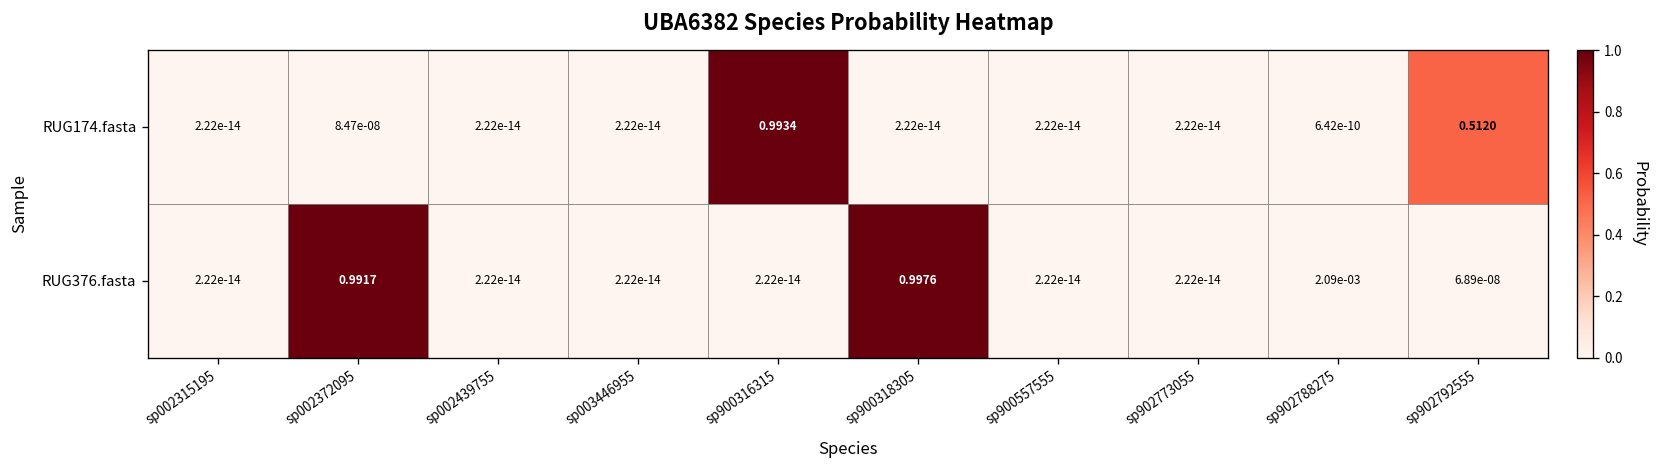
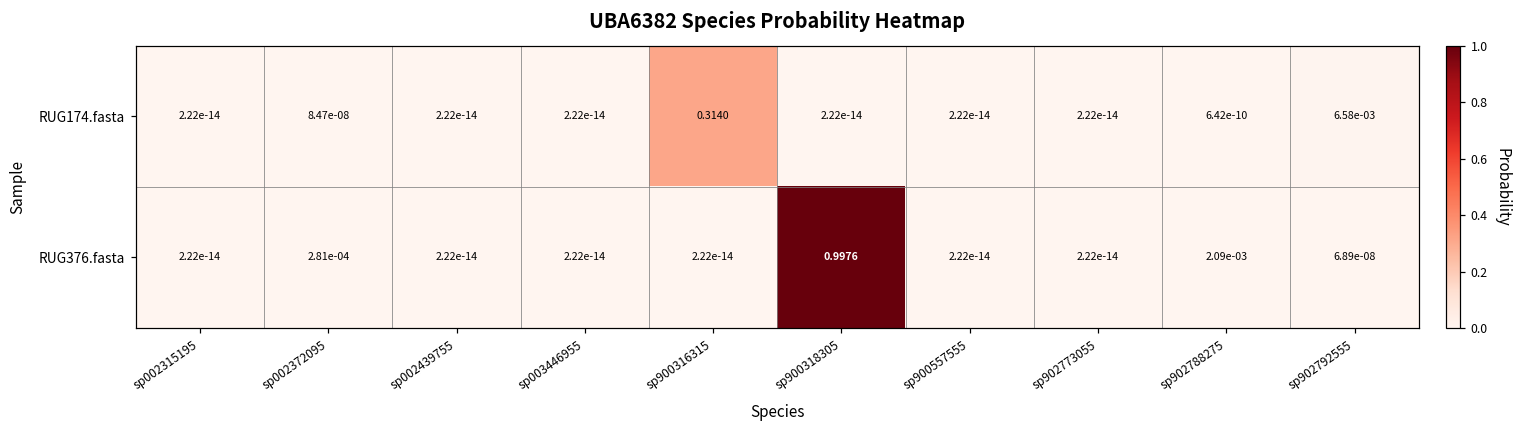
  {
    "RUG174.fasta": {
      "sp002315195": "2.22e-14",
      "sp002372095": "8.47e-08",
      "sp002439755": "2.22e-14",
      "sp003446955": "2.22e-14",
-     "sp900316315": "0.9934",
+     "sp900316315": "0.3140",
      "sp900318305": "2.22e-14",
      "sp900557555": "2.22e-14",
      "sp902773055": "2.22e-14",
      "sp902788275": "6.42e-10",
-     "sp902792555": "0.5120"
+     "sp902792555": "6.58e-03"
    },
    "RUG376.fasta": {
      "sp002315195": "2.22e-14",
-     "sp002372095": "0.9917",
+     "sp002372095": "2.81e-04",
      "sp002439755": "2.22e-14",
      "sp003446955": "2.22e-14",
      "sp900316315": "2.22e-14",
      "sp900318305": "0.9976",
      "sp900557555": "2.22e-14",
      "sp902773055": "2.22e-14",
      "sp902788275": "2.09e-03",
      "sp902792555": "6.89e-08"
    }
  }
